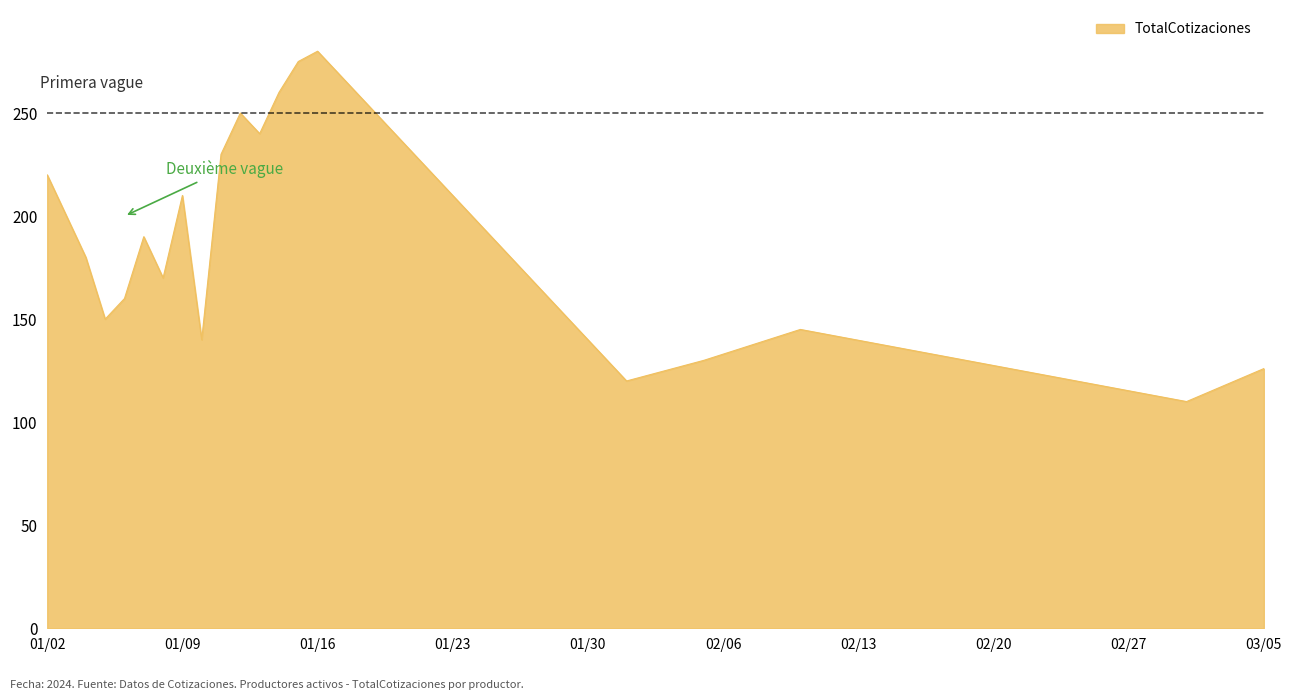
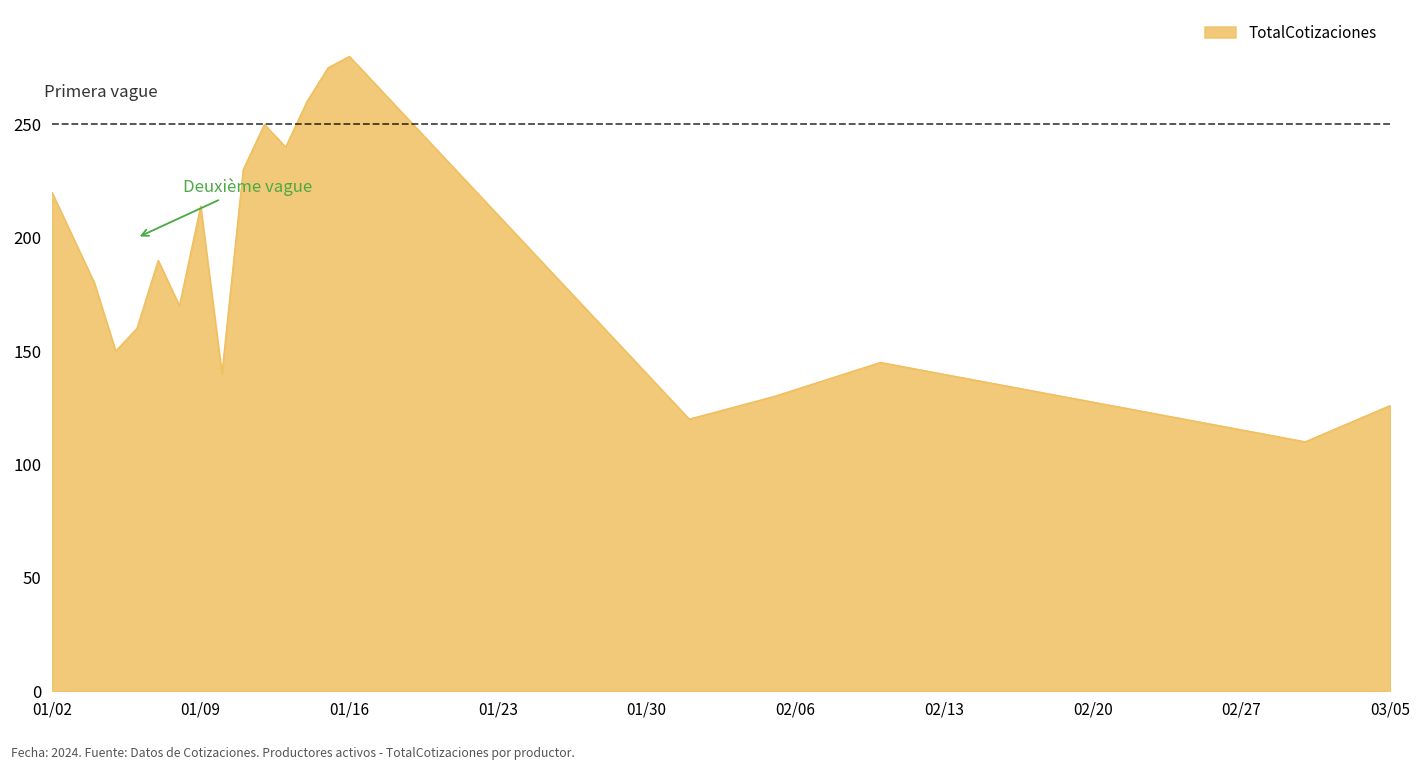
  {
    "01/02": 220,
-   "01/09": 210,
+   "01/09": 214,
    "01/16": 280,
    "03/05": 126
  }
